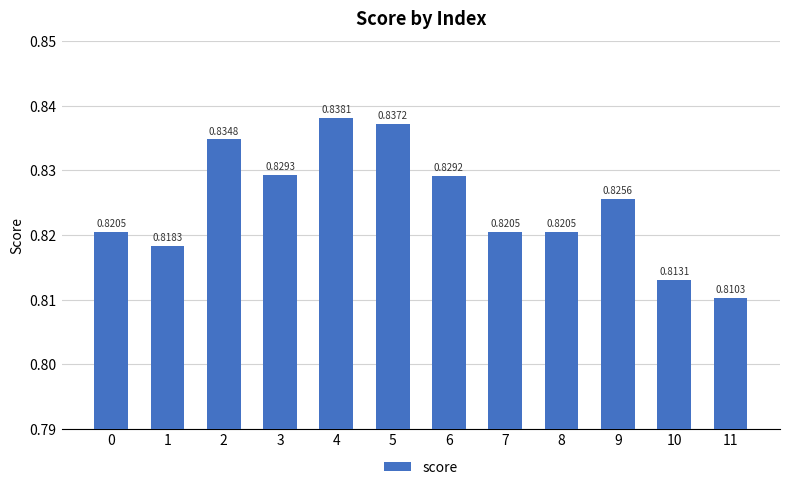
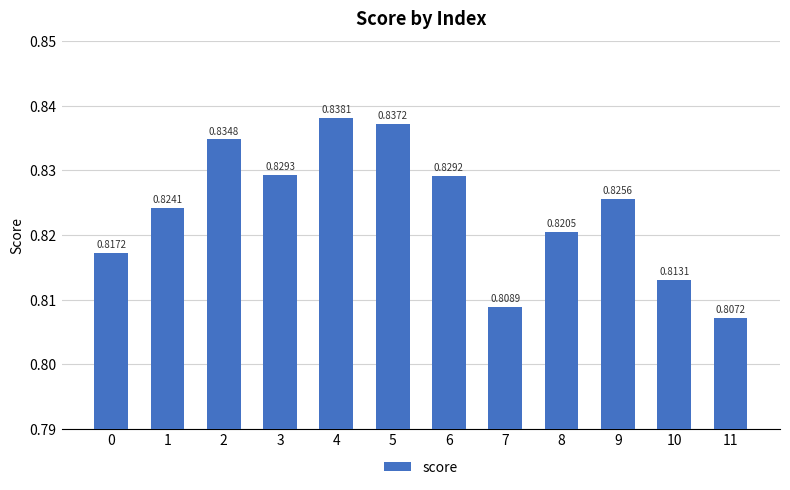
  {
-   "0": 0.8205,
-   "1": 0.8183,
+   "0": 0.8172,
+   "1": 0.8241,
    "2": 0.8348,
    "3": 0.8293,
    "4": 0.8381,
    "5": 0.8372,
    "6": 0.8292,
-   "7": 0.8205,
+   "7": 0.8089,
    "8": 0.8205,
    "9": 0.8256,
    "10": 0.8131,
-   "11": 0.8103
+   "11": 0.8072
  }
